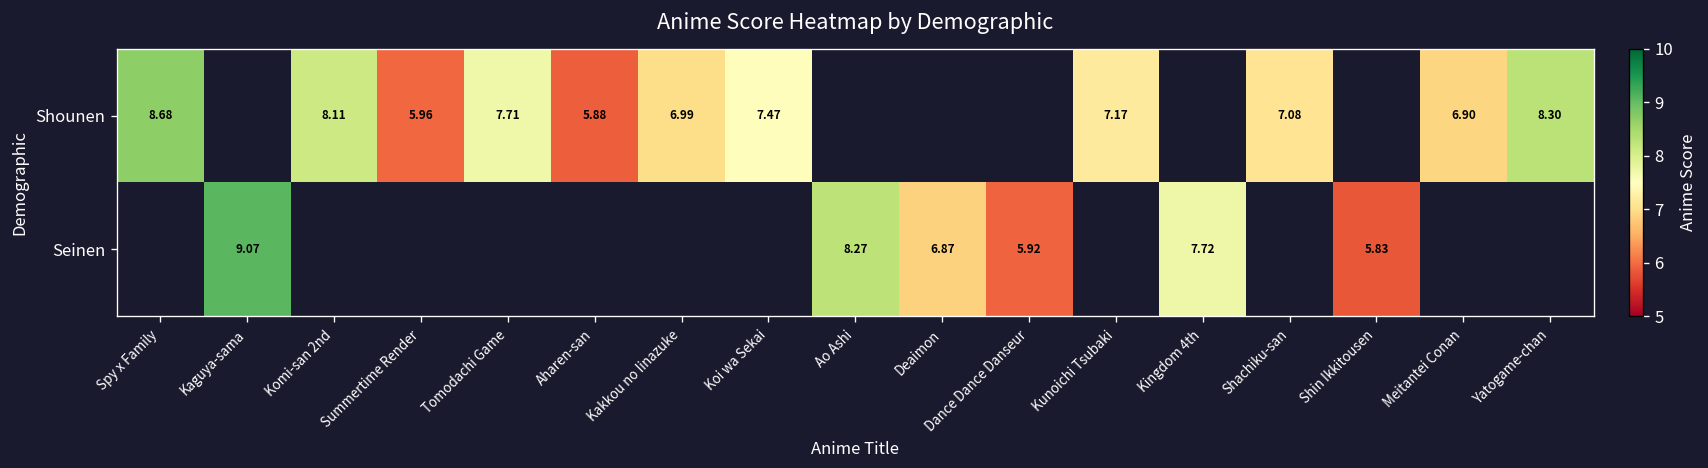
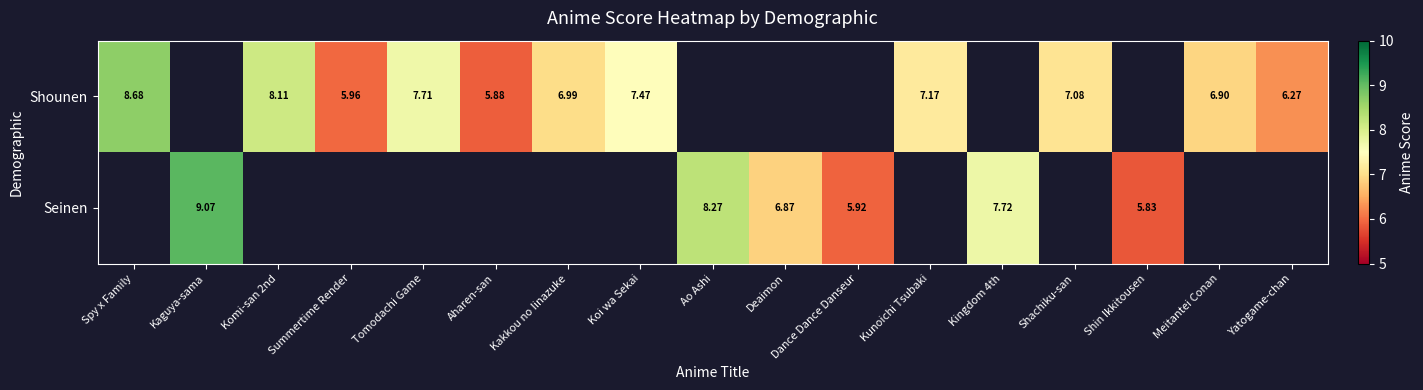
  {
    "Shounen": {
      "Spy x Family": 8.68,
      "Komi-san 2nd": 8.11,
      "Summertime Render": 5.96,
      "Tomodachi Game": 7.71,
      "Aharen-san": 5.88,
      "Kakkou no Iinazuke": 6.99,
      "Koi wa Sekai": 7.47,
      "Kunoichi Tsubaki": 7.17,
      "Shachiku-san": 7.08,
      "Meitantei Conan": 6.90,
-     "Yatogame-chan": 8.30
+     "Yatogame-chan": 6.27
    },
    "Seinen": {
      "Kaguya-sama": 9.07,
      "Ao Ashi": 8.27,
      "Deaimon": 6.87,
      "Dance Dance Danseur": 5.92,
      "Kingdom 4th": 7.72,
      "Shin Ikkitousen": 5.83
    }
  }
